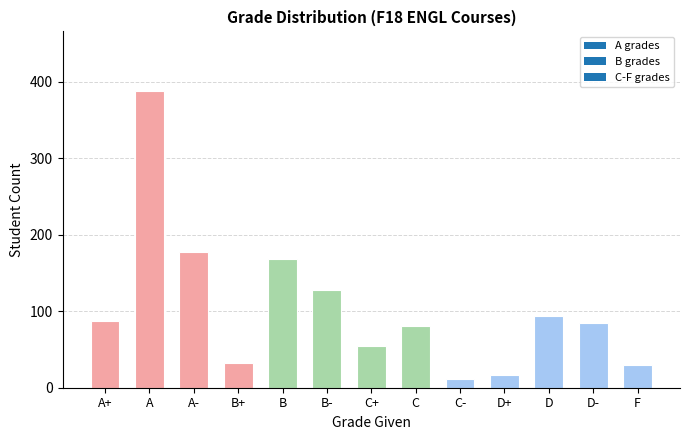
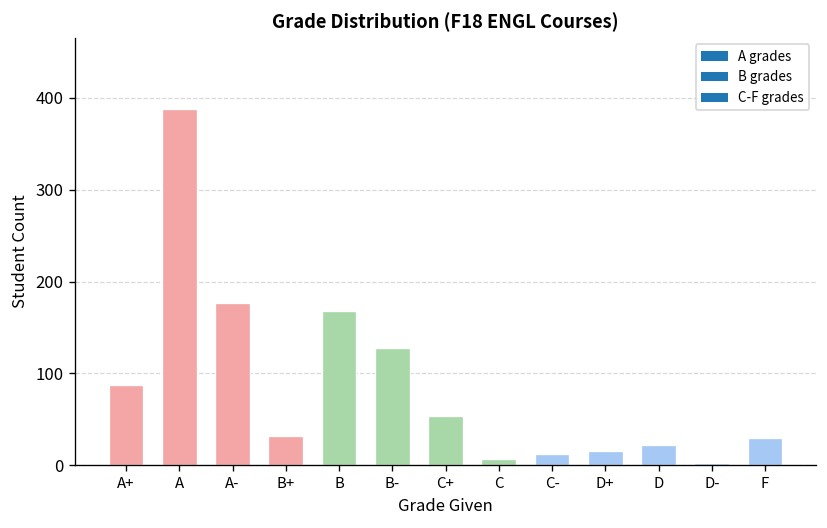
  {
    "A+": 90,
    "A": 390,
    "A-": 180,
    "B+": 30,
    "B": 170,
    "B-": 130,
    "C+": 50,
-   "C": 80,
+   "C": 10,
    "C-": 10,
    "D+": 20,
-   "D": 90,
-   "D-": 90,
+   "D": 20,
+   "D-": 0,
    "F": 30
  }
